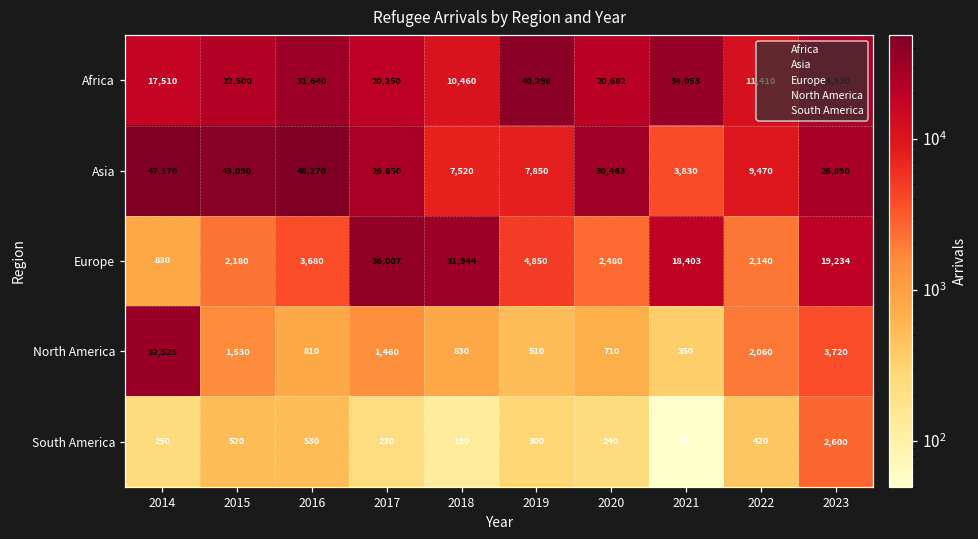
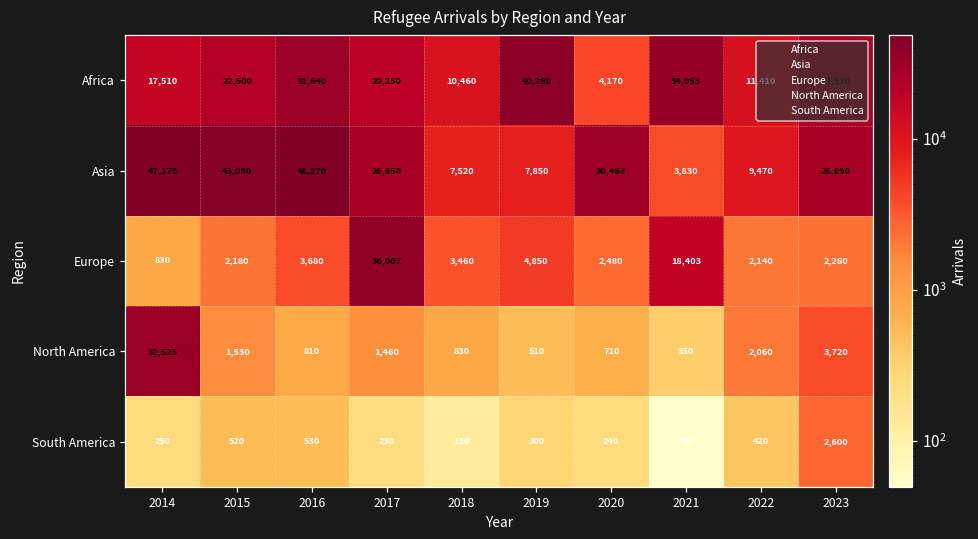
  {
    "Africa": {
      "2014": "17,510",
      "2015": "22,500",
      "2016": "31,640",
      "2017": "20,250",
      "2018": "10,460",
      "2019": "40,298",
-     "2020": "20,682",
+     "2020": "4,170",
      "2021": "34,053"
    },
    "Asia": {
      "2014": "47,170",
      "2015": "43,090",
      "2016": "48,270",
      "2017": "26,650",
      "2018": "7,520",
      "2019": "7,850",
      "2020": "30,463",
      "2021": "3,830",
      "2022": "9,470",
      "2023": "26,890"
    },
    "Europe": {
      "2014": "830",
      "2015": "2,180",
      "2016": "3,680",
      "2017": "36,007",
-     "2018": "31,944",
+     "2018": "3,460",
      "2019": "4,850",
      "2020": "2,480",
      "2021": "18,403",
      "2022": "2,140",
-     "2023": "19,234"
+     "2023": "2,260"
    },
    "North America": {
      "2014": "32,525",
      "2015": "1,530",
      "2016": "810",
      "2017": "1,460",
      "2018": "830",
      "2019": "510",
      "2020": "710",
      "2021": "350",
      "2022": "2,060",
      "2023": "3,720"
    },
    "South America": {
      "2014": "250",
      "2015": "520",
      "2016": "530",
      "2017": "230",
      "2018": "130",
      "2019": "300",
      "2020": "240",
      "2021": "50",
      "2022": "420",
      "2023": "2,600"
    }
  }
